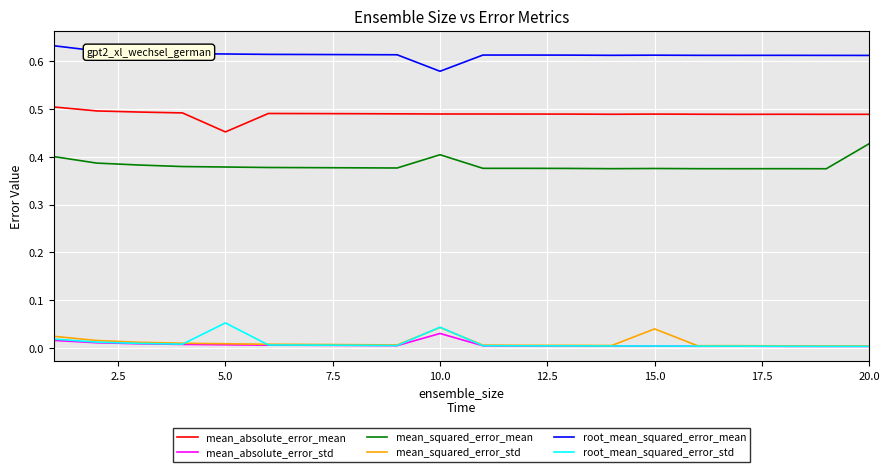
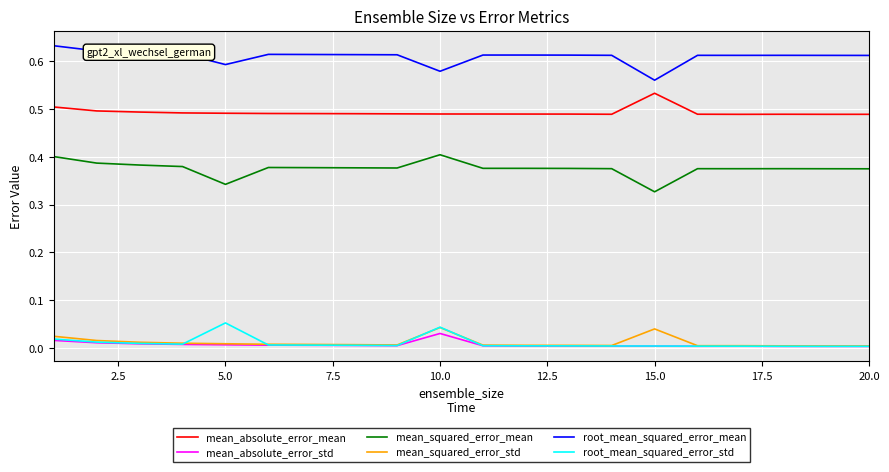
  {
    "mean_absolute_error_mean": {
-     "5.0": 0.45,
+     "5.0": 0.49,
      "10.0": 0.49,
-     "15.0": 0.49,
+     "15.0": 0.53,
      "20.0": 0.49
    },
    "mean_absolute_error_std": {
      "10.0": 0.03
    },
    "mean_squared_error_mean": {
-     "5.0": 0.38,
+     "5.0": 0.34,
      "10.0": 0.40,
-     "15.0": 0.38,
-     "20.0": 0.43
+     "15.0": 0.33,
+     "20.0": 0.38
    },
    "mean_squared_error_std": {
      "15.0": 0.04
    },
    "root_mean_squared_error_mean": {
-     "5.0": 0.62,
+     "5.0": 0.59,
      "10.0": 0.58,
-     "15.0": 0.61,
+     "15.0": 0.56,
      "20.0": 0.61
    },
    "root_mean_squared_error_std": {
      "5.0": 0.05
    }
  }
